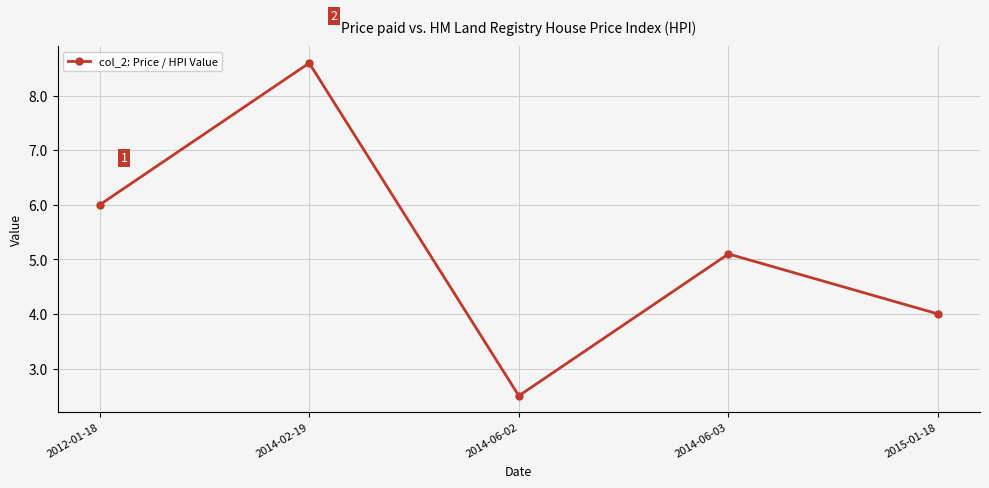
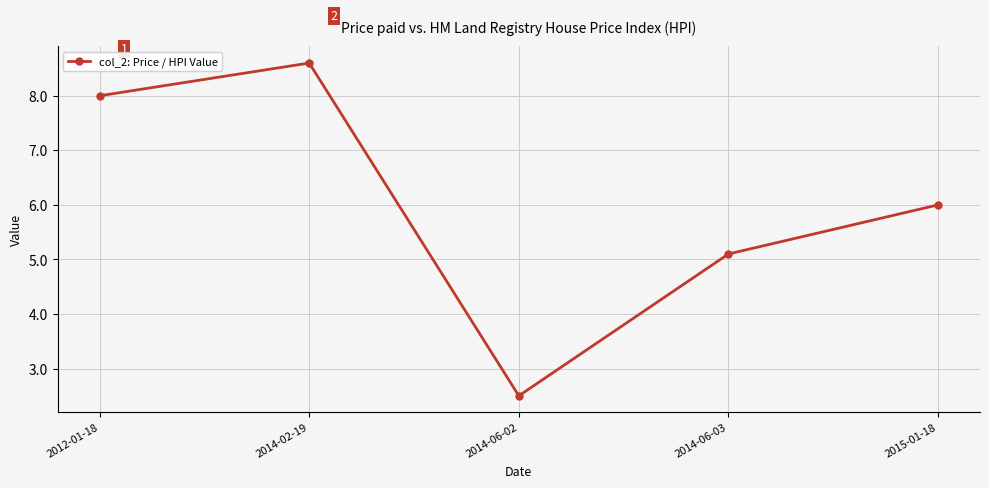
  {
-   "2012-01-18": 6,
+   "2012-01-18": 8,
    "2014-02-19": 8.6,
    "2014-06-02": 2.5,
    "2014-06-03": 5.1,
-   "2015-01-18": 4
+   "2015-01-18": 6
  }
